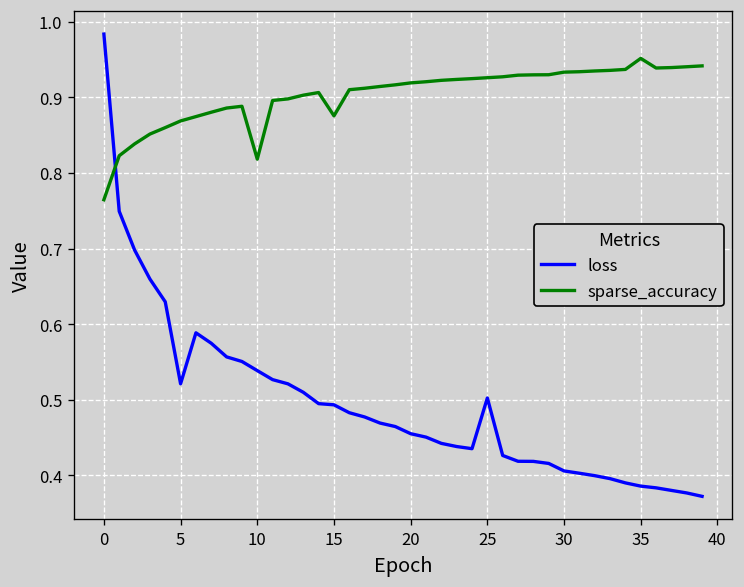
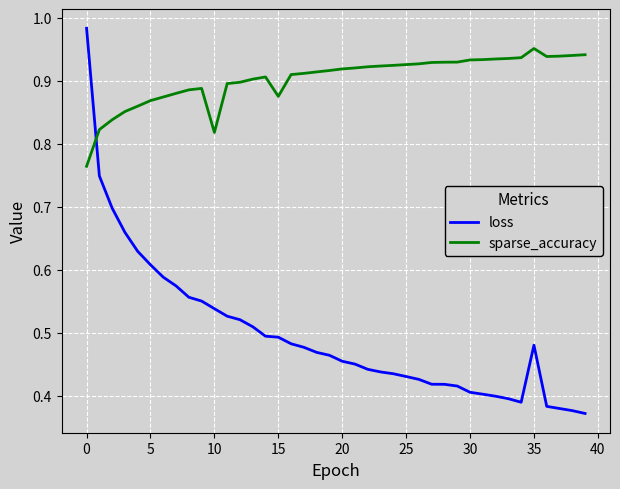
  {
    "loss": {
      "0": 0.98,
-     "5": 0.52,
+     "5": 0.61,
      "10": 0.54,
      "15": 0.49,
      "20": 0.46,
-     "25": 0.50,
+     "25": 0.43,
      "30": 0.41,
-     "35": 0.39
+     "35": 0.48
    },
    "sparse_accuracy": {
      "0": 0.76,
      "5": 0.87,
      "10": 0.82,
      "15": 0.88,
      "20": 0.92,
      "25": 0.93,
      "30": 0.93,
      "35": 0.95
    }
  }
